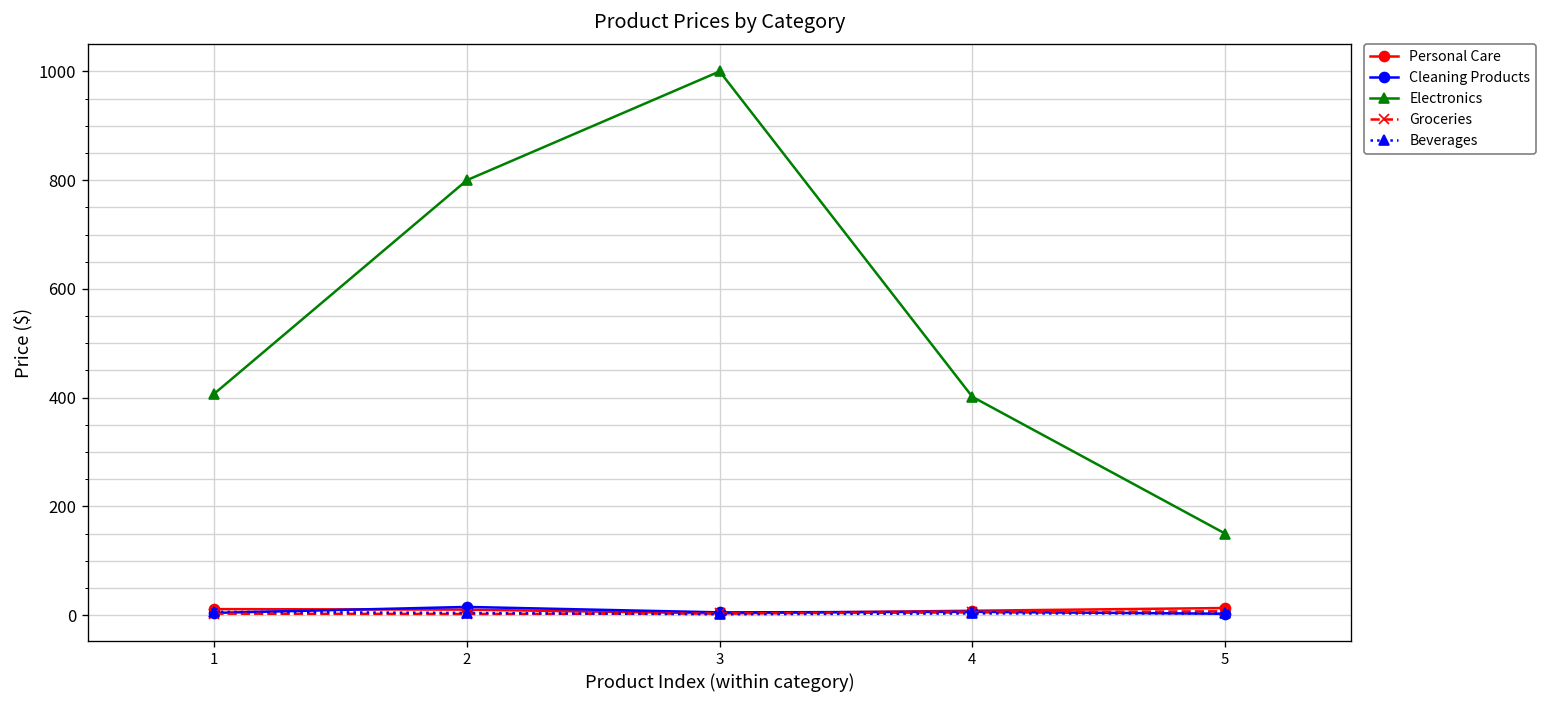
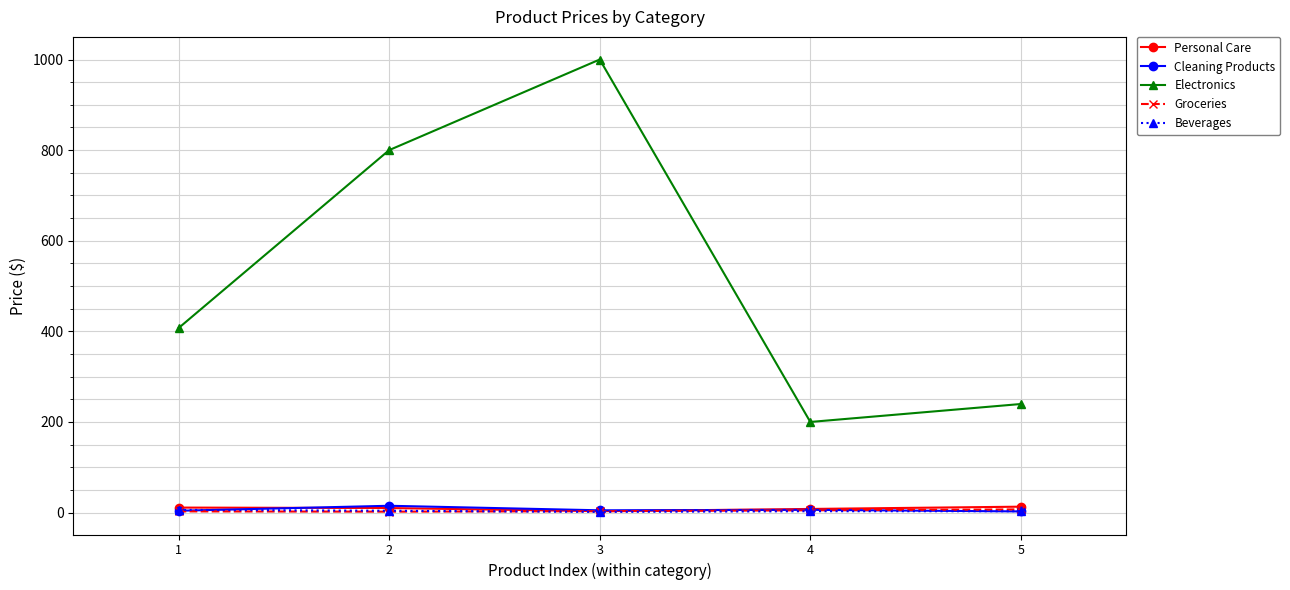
  {
    "Electronics": {
      "1": 410,
      "2": 800,
      "3": 1000,
-     "4": 400,
-     "5": 150
+     "4": 200,
+     "5": 240
    }
  }
